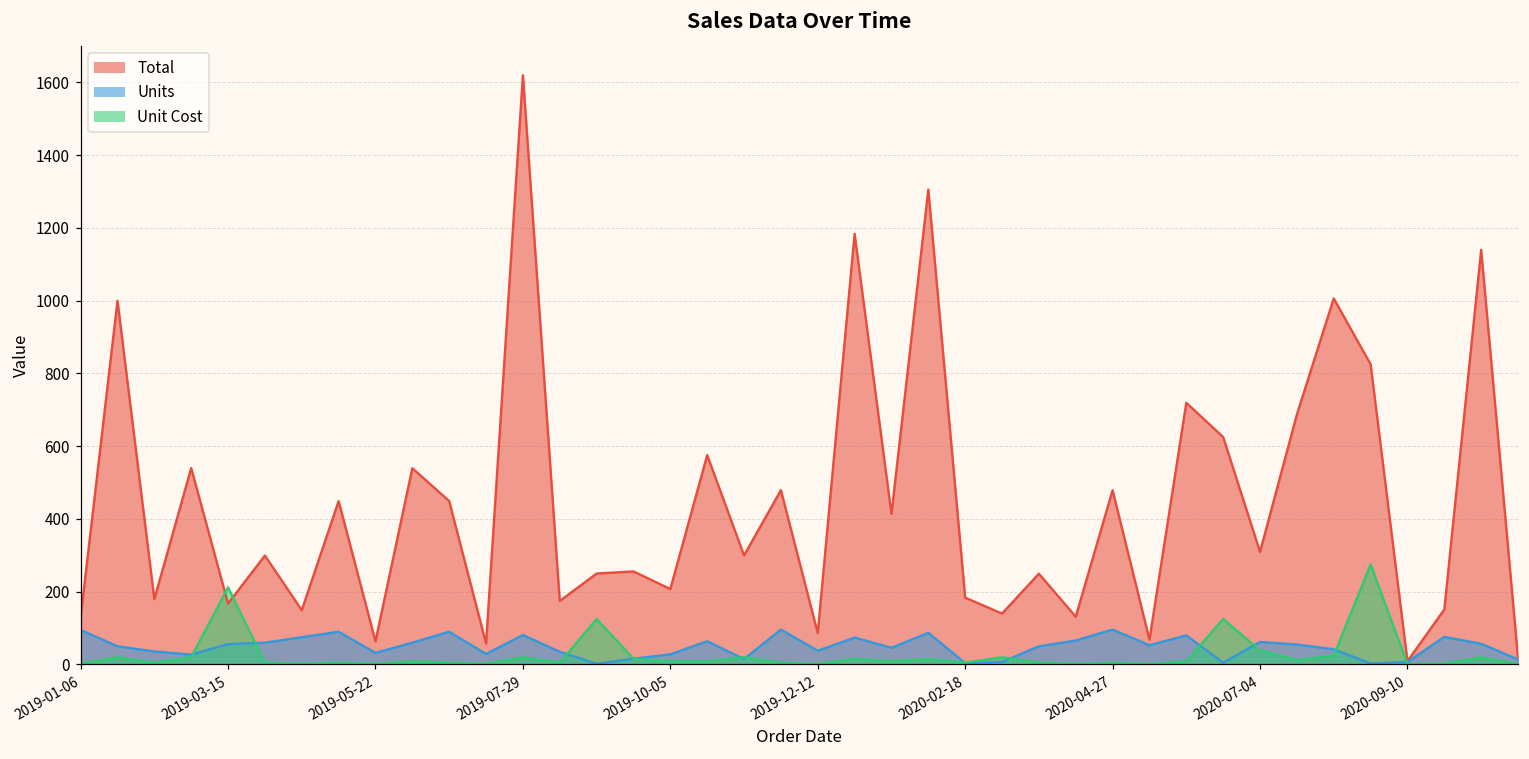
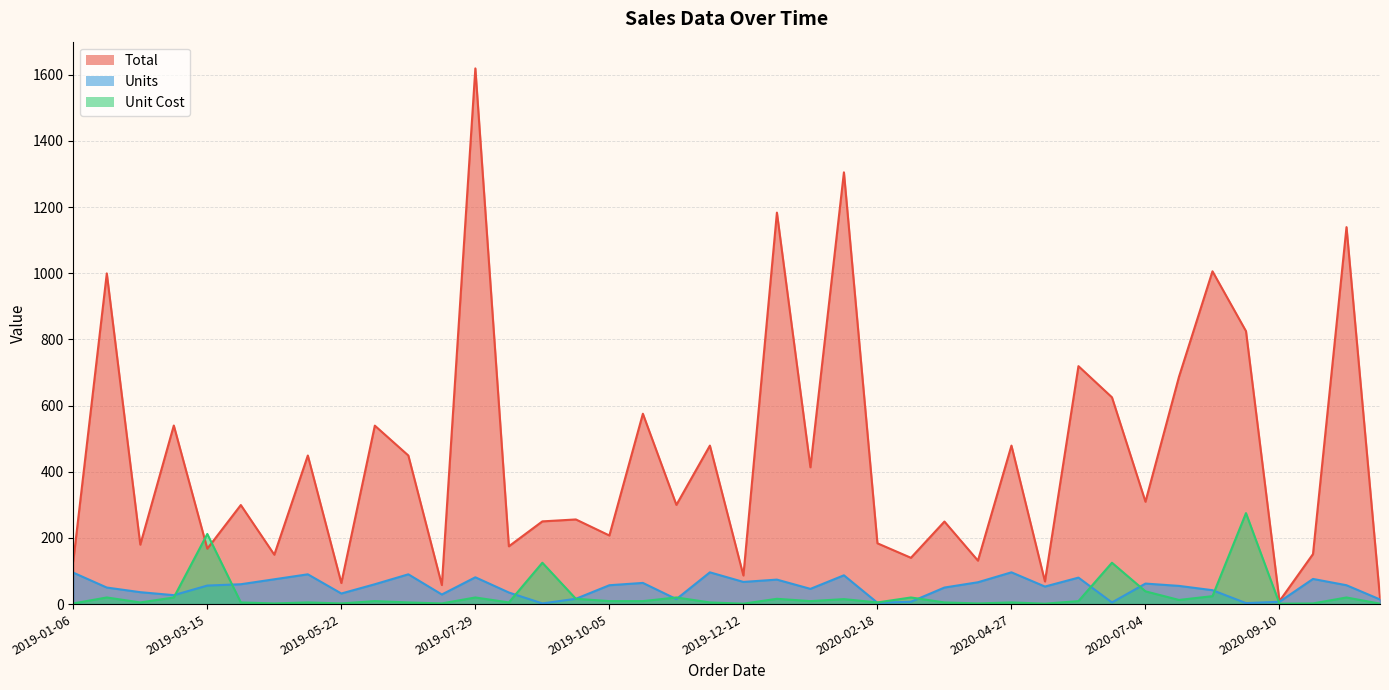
  {
    "Total": {
      "2019-01-06": 130,
      "2019-03-15": 170,
      "2019-05-22": 60,
      "2019-07-29": 1620,
      "2019-10-05": 210,
      "2019-12-12": 90,
      "2020-02-18": 180,
      "2020-04-27": 480,
      "2020-07-04": 310
    },
    "Units": {
      "2019-01-06": 100,
      "2019-03-15": 60,
      "2019-05-22": 30,
      "2019-07-29": 80,
-     "2019-10-05": 30,
-     "2019-12-12": 40,
+     "2019-10-05": 60,
+     "2019-12-12": 70,
      "2020-04-27": 100,
      "2020-07-04": 60
    },
    "Unit Cost": {
      "2019-01-06": 0,
      "2019-03-15": 210,
      "2019-05-22": 0,
      "2019-07-29": 20,
      "2019-10-05": 10,
      "2019-12-12": 0,
      "2020-04-27": 0,
      "2020-07-04": 40
    }
  }
